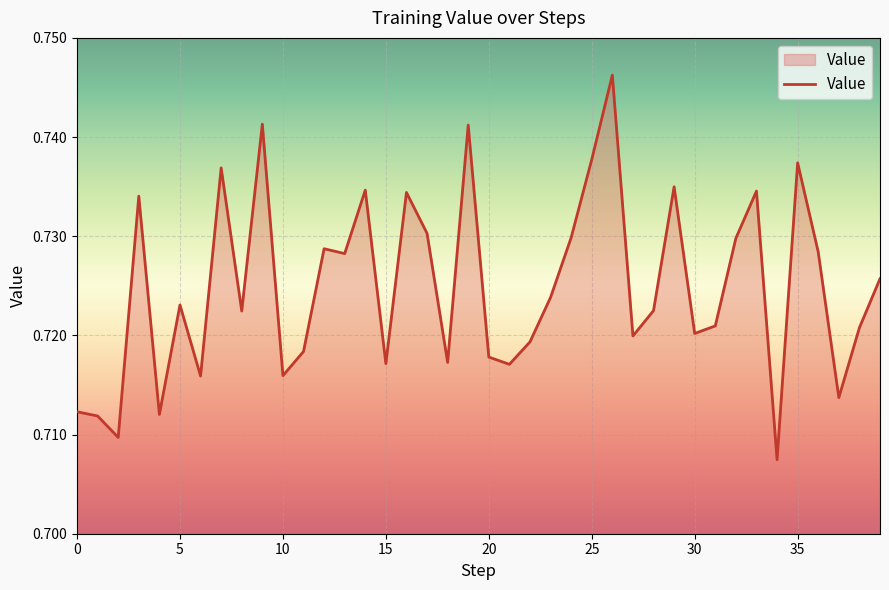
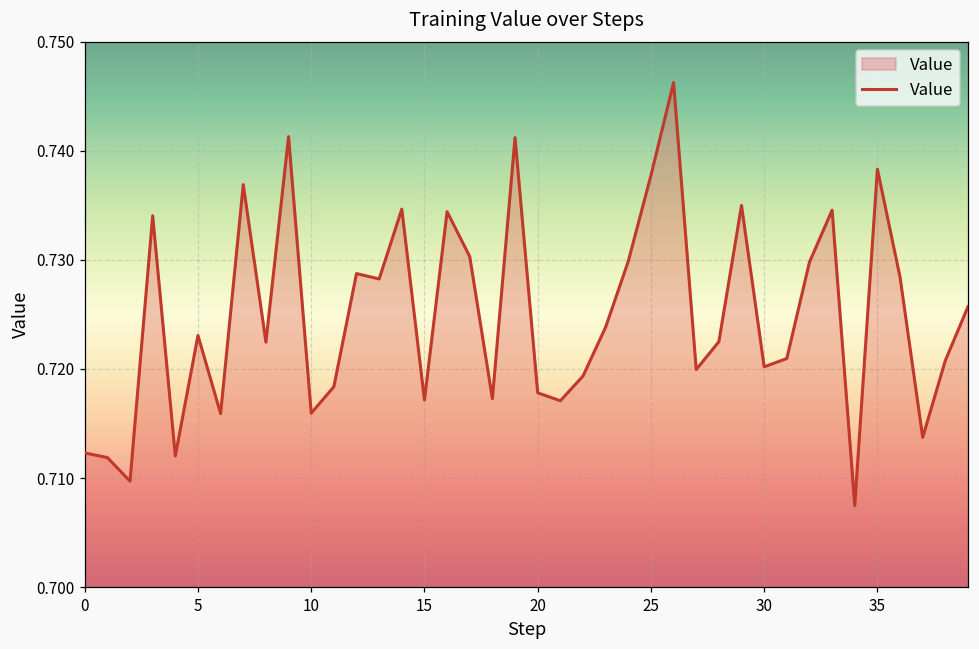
  {
    "0": 0.712,
    "5": 0.723,
    "10": 0.716,
    "15": 0.717,
    "20": 0.718,
    "25": 0.738,
    "30": 0.720,
-   "35": 0.737
+   "35": 0.738
  }
